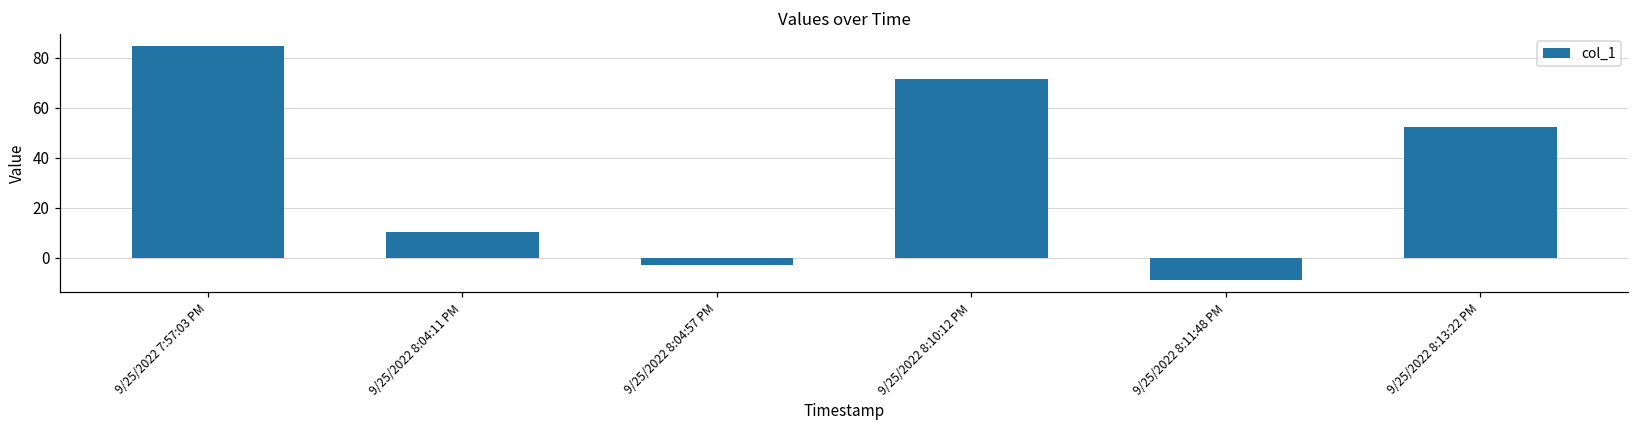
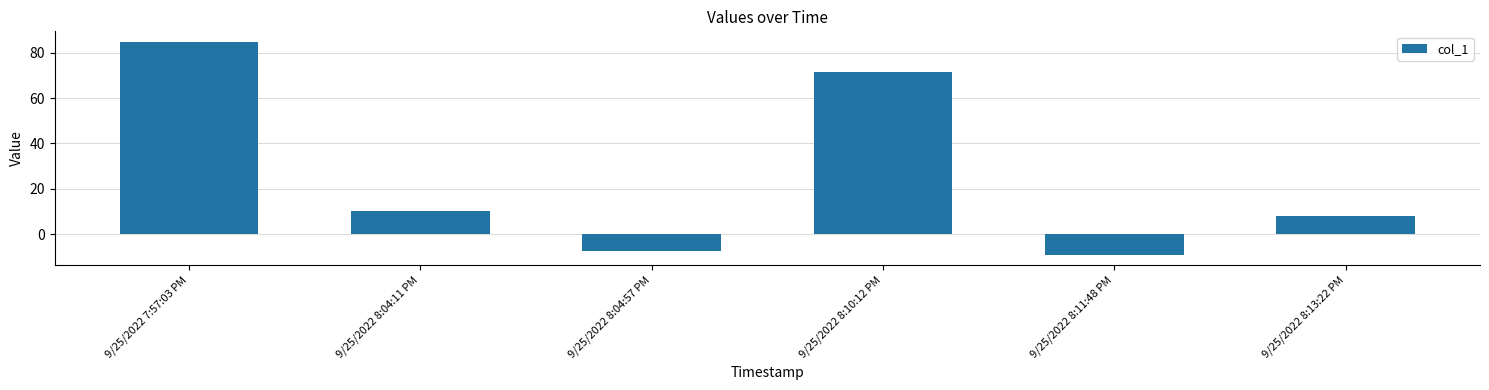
  {
    "9/25/2022 7:57:03 PM": 85,
    "9/25/2022 8:04:11 PM": 10,
-   "9/25/2022 8:04:57 PM": -3,
+   "9/25/2022 8:04:57 PM": -7,
    "9/25/2022 8:10:12 PM": 72,
    "9/25/2022 8:11:48 PM": -9,
-   "9/25/2022 8:13:22 PM": 53
+   "9/25/2022 8:13:22 PM": 8
  }
